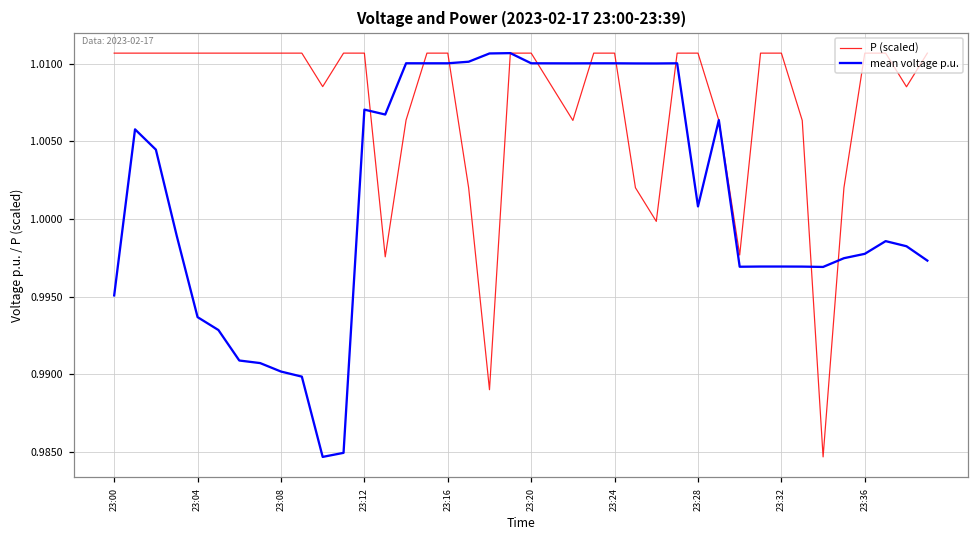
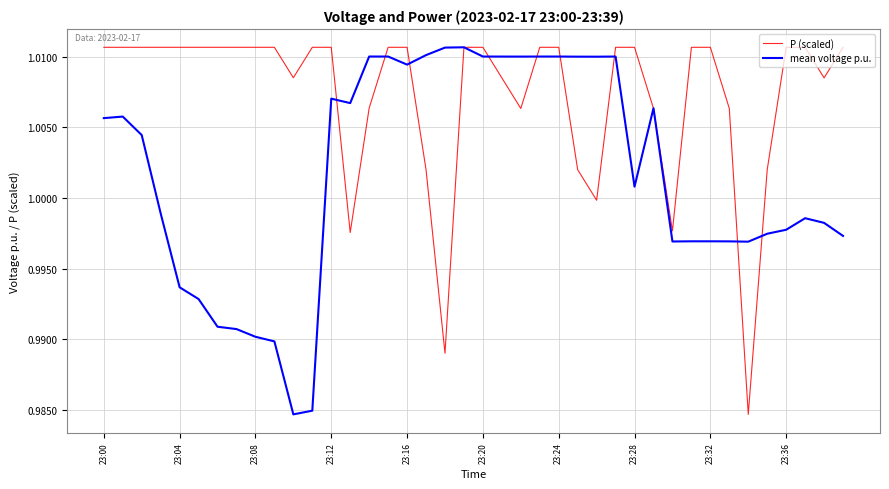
  {
    "P (scaled)": {
      "23:04": 1.0107,
      "23:08": 1.0107,
      "23:12": 1.0107,
      "23:16": 1.0107,
      "23:20": 1.0107,
      "23:24": 1.0107,
      "23:28": 1.0107,
      "23:32": 1.0107
    },
    "mean voltage p.u.": {
-     "23:00": 0.9951,
+     "23:00": 1.0057,
      "23:04": 0.9937,
      "23:08": 0.9902,
      "23:12": 1.0070,
-     "23:16": 1.0100,
+     "23:16": 1.0094,
      "23:20": 1.0100,
      "23:24": 1.0100,
      "23:28": 1.0008,
      "23:32": 0.9969,
      "23:36": 0.9978
    }
  }
